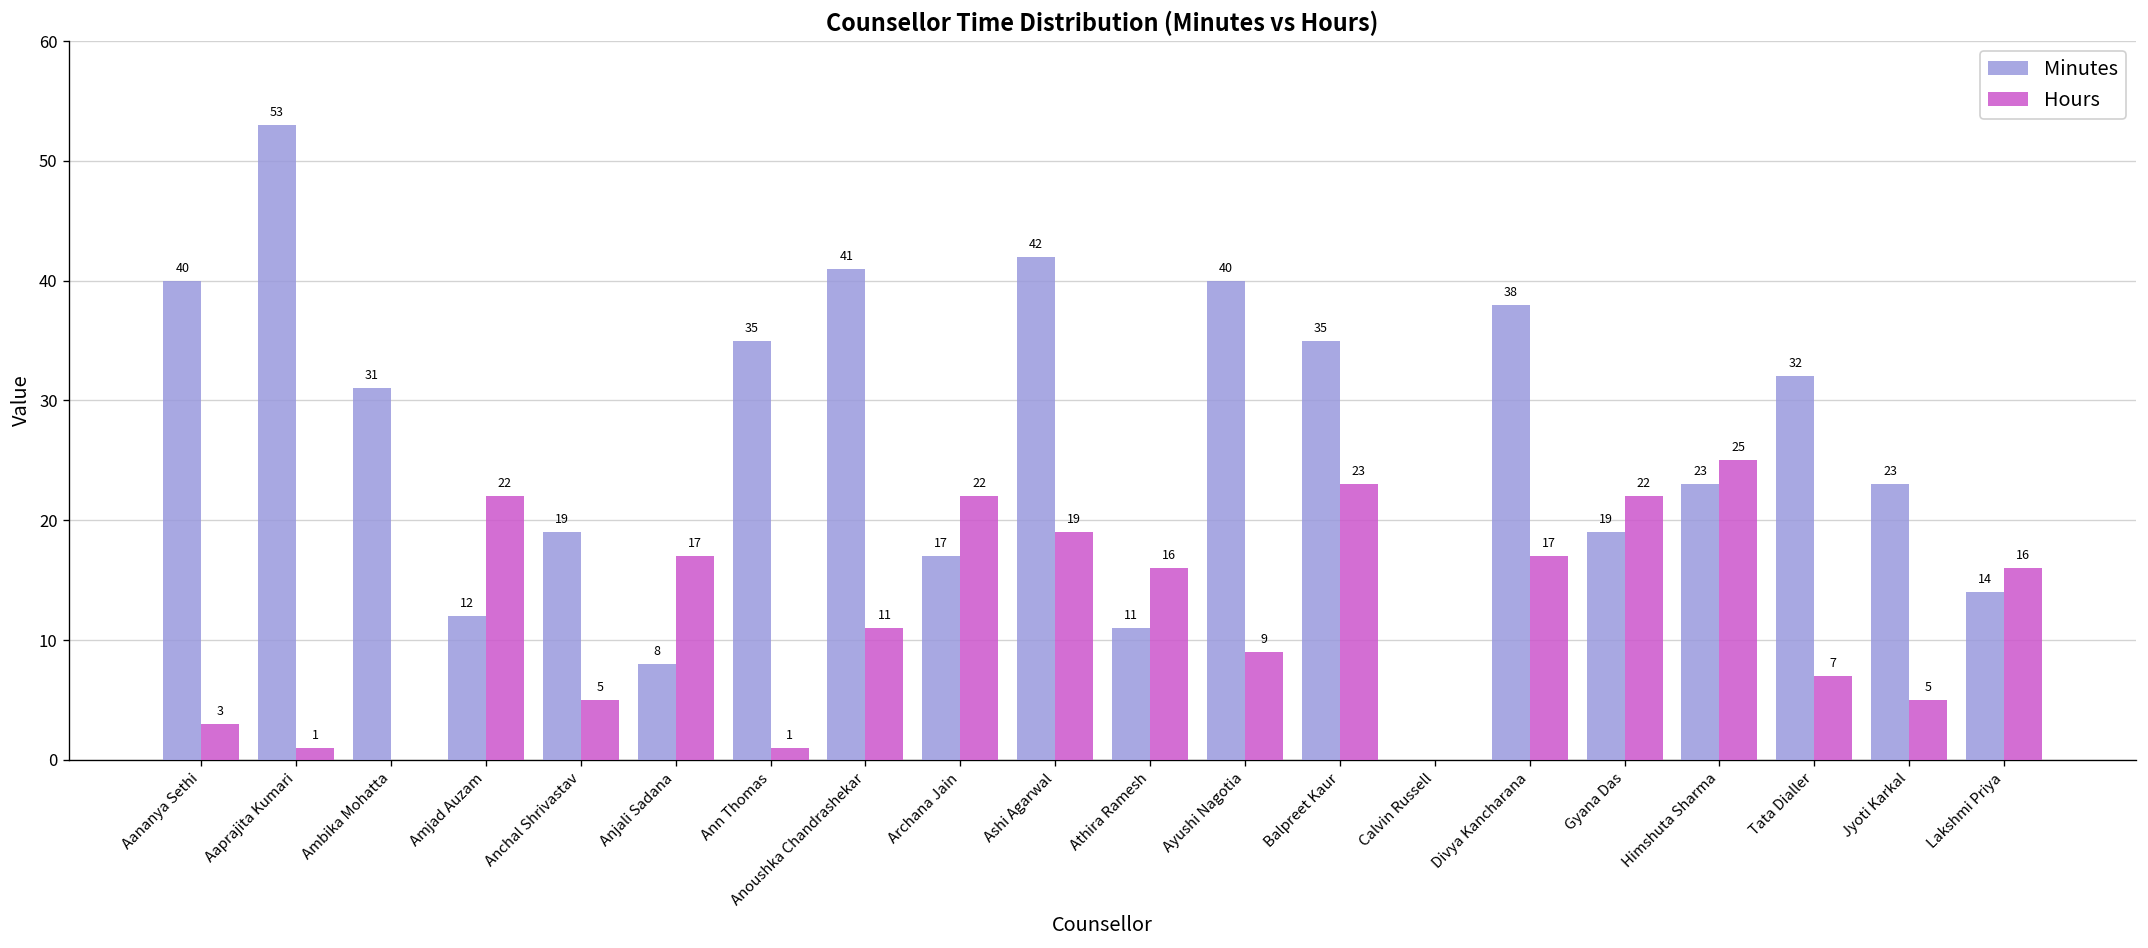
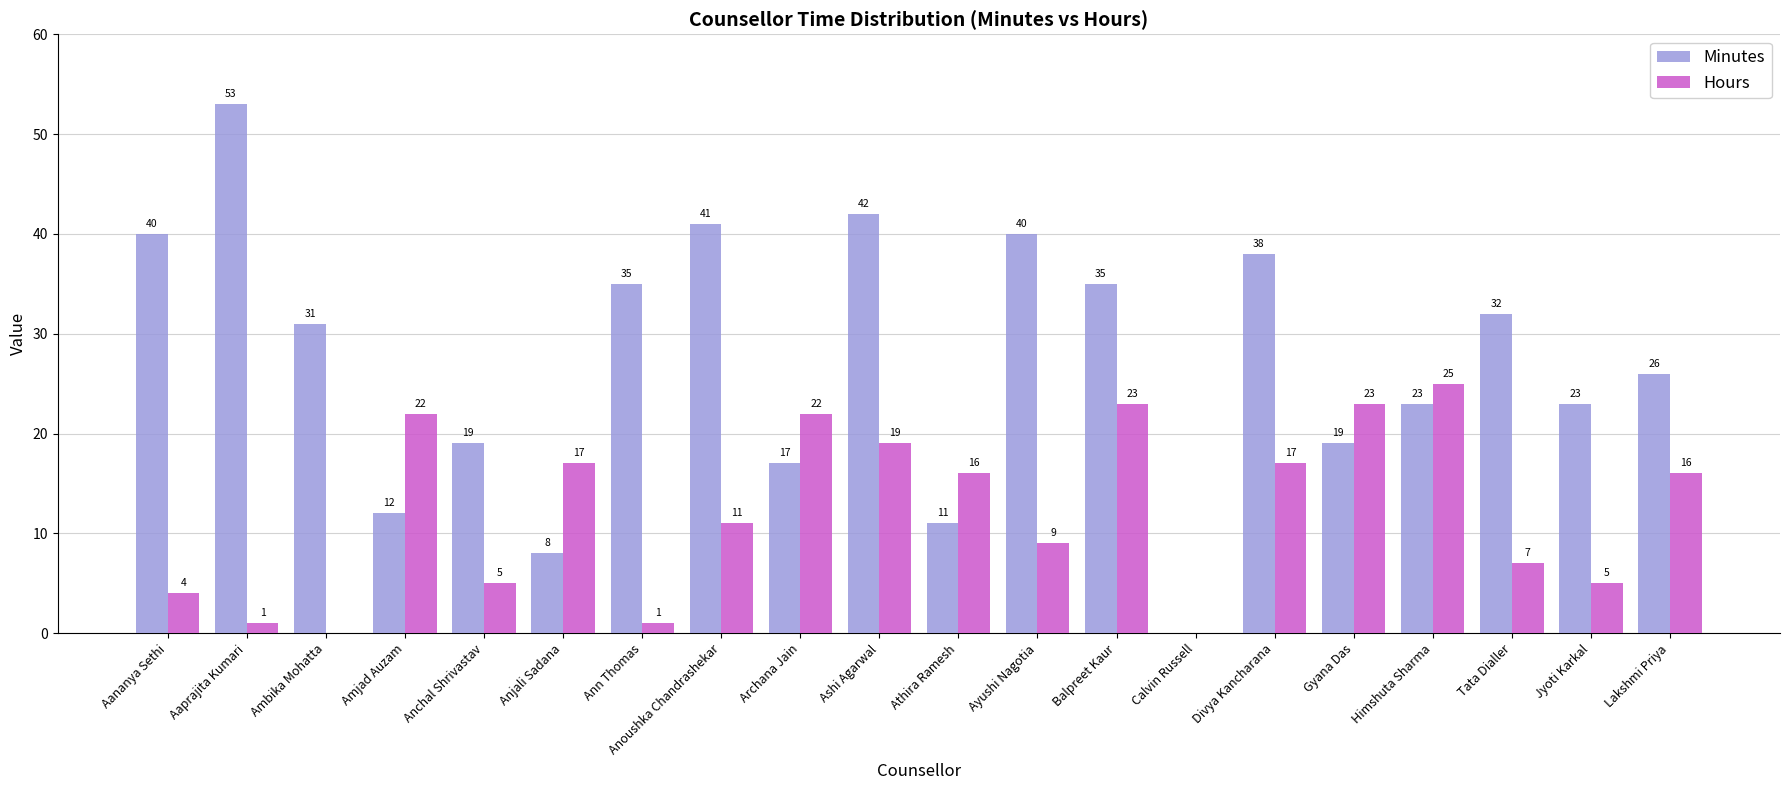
  {
    "Minutes": {
      "Aananya Sethi": 40,
      "Aaprajita Kumari": 53,
      "Ambika Mohatta": 31,
      "Amjad Auzam": 12,
      "Anchal Shrivastav": 19,
      "Anjali Sadana": 8,
      "Ann Thomas": 35,
      "Anoushka Chandrashekar": 41,
      "Archana Jain": 17,
      "Ashi Agarwal": 42,
      "Athira Ramesh": 11,
      "Ayushi Nagotia": 40,
      "Balpreet Kaur": 35,
      "Divya Kancharana": 38,
      "Gyana Das": 19,
      "Himshuta Sharma": 23,
      "Tata Dialler": 32,
      "Jyoti Karkal": 23,
-     "Lakshmi Priya": 14
+     "Lakshmi Priya": 26
    },
    "Hours": {
-     "Aananya Sethi": 3,
+     "Aananya Sethi": 4,
      "Aaprajita Kumari": 1,
      "Amjad Auzam": 22,
      "Anchal Shrivastav": 5,
      "Anjali Sadana": 17,
      "Ann Thomas": 1,
      "Anoushka Chandrashekar": 11,
      "Archana Jain": 22,
      "Ashi Agarwal": 19,
      "Athira Ramesh": 16,
      "Ayushi Nagotia": 9,
      "Balpreet Kaur": 23,
      "Divya Kancharana": 17,
-     "Gyana Das": 22,
+     "Gyana Das": 23,
      "Himshuta Sharma": 25,
      "Tata Dialler": 7,
      "Jyoti Karkal": 5,
      "Lakshmi Priya": 16
    }
  }
